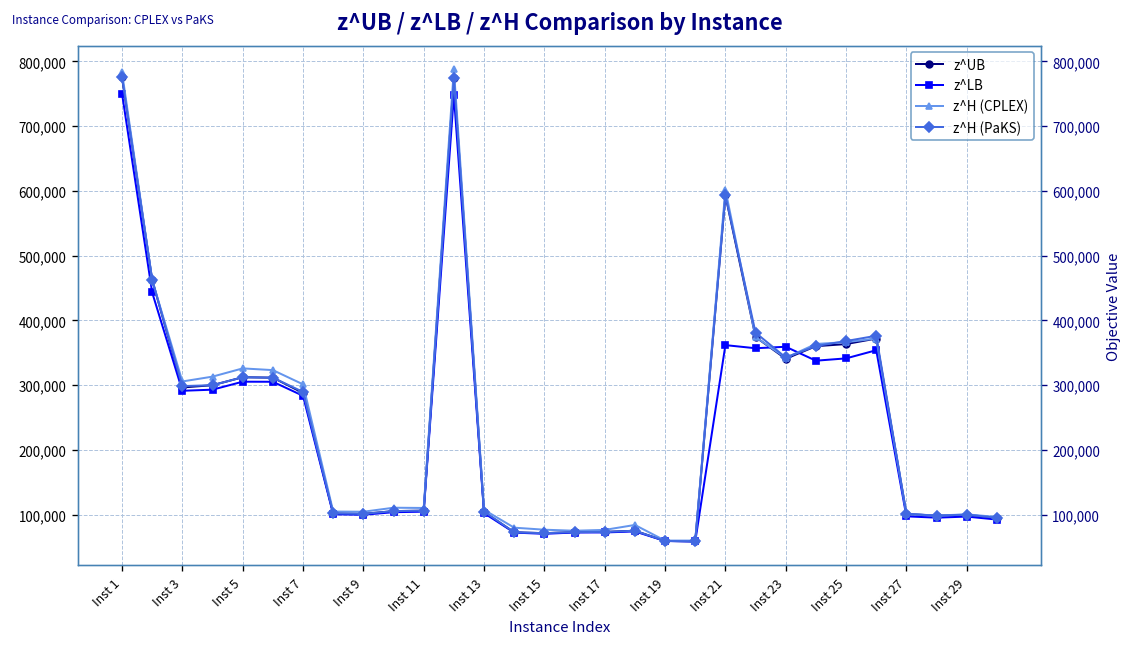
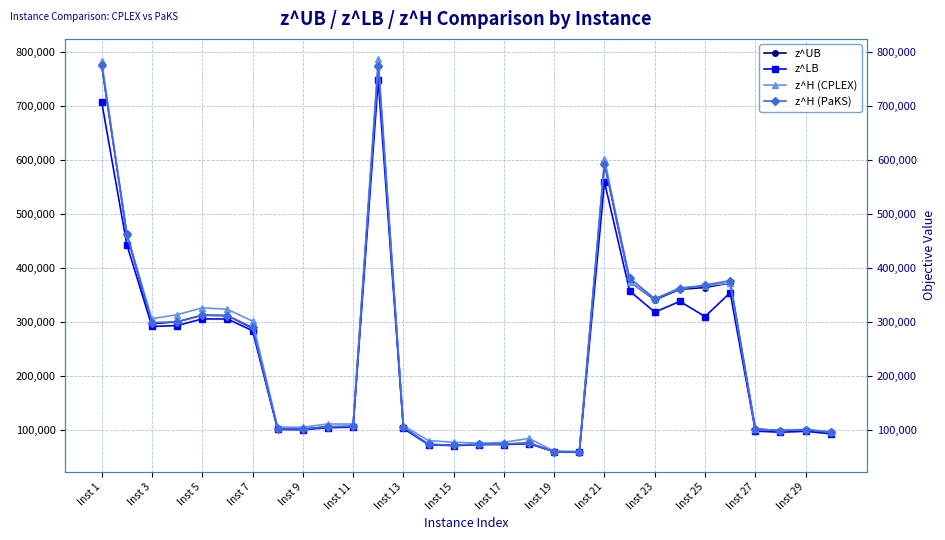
  {
    "z^LB": {
-     "Inst 1": "750,000",
+     "Inst 1": "710,000",
      "Inst 3": "290,000",
      "Inst 5": "310,000",
-     "Inst 21": "360,000",
-     "Inst 23": "360,000",
-     "Inst 25": "340,000"
+     "Inst 21": "560,000",
+     "Inst 23": "320,000",
+     "Inst 25": "310,000"
    }
  }
